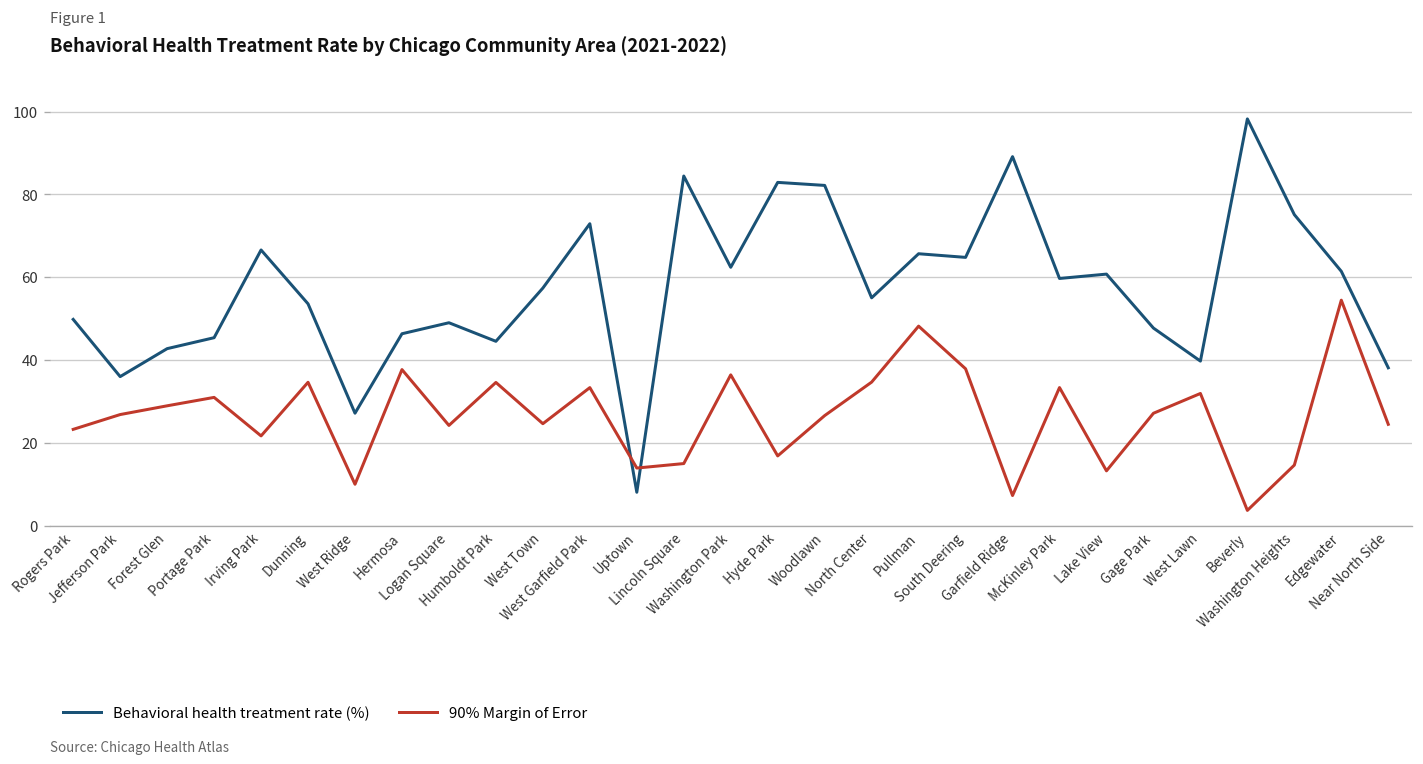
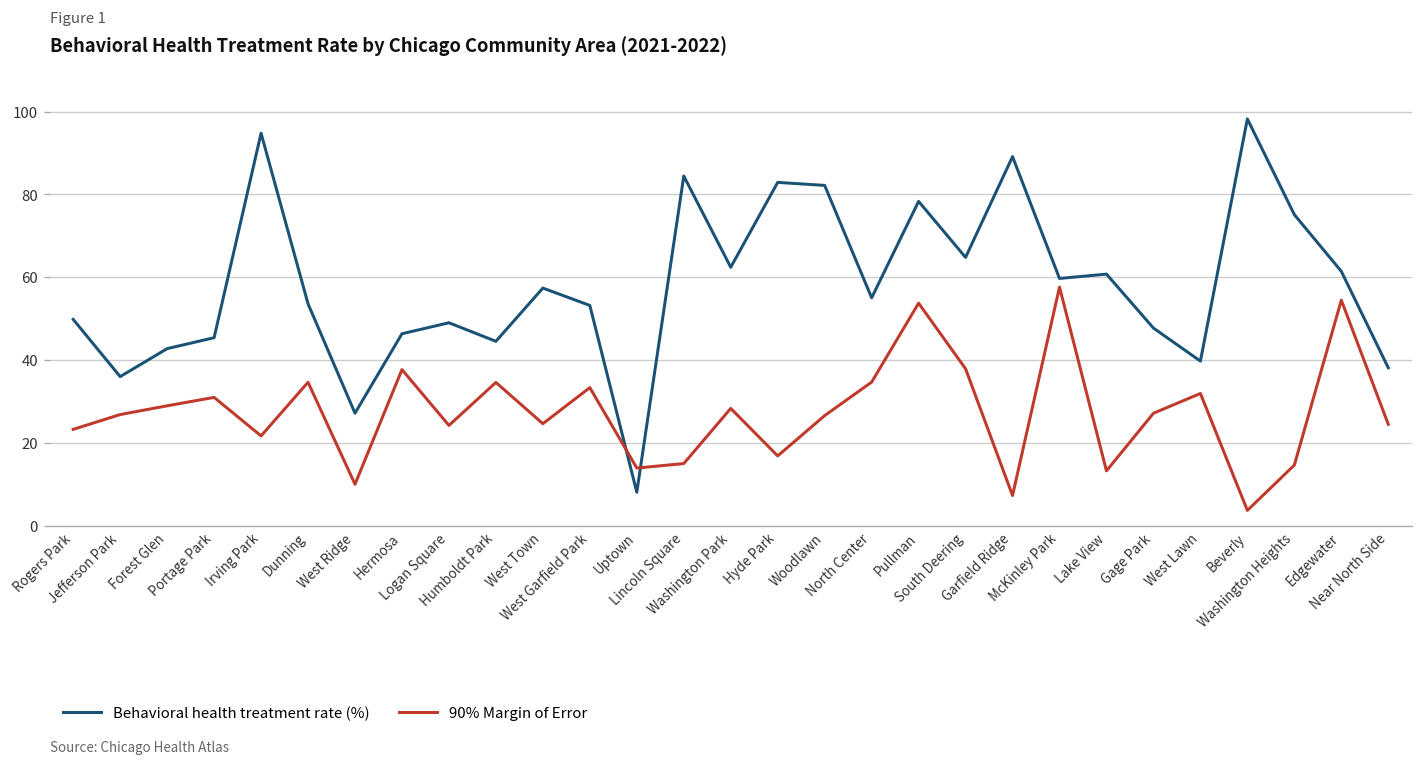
  {
    "Behavioral health treatment rate (%)": {
      "Rogers Park": 50,
      "Jefferson Park": 36,
      "Forest Glen": 43,
      "Portage Park": 45,
-     "Irving Park": 67,
+     "Irving Park": 95,
      "Dunning": 54,
      "West Ridge": 27,
      "Hermosa": 46,
      "Logan Square": 49,
      "Humboldt Park": 45,
      "West Town": 57,
-     "West Garfield Park": 73,
+     "West Garfield Park": 53,
      "Uptown": 8,
      "Lincoln Square": 84,
      "Washington Park": 62,
      "Hyde Park": 83,
      "Woodlawn": 82,
      "North Center": 55,
-     "Pullman": 66,
+     "Pullman": 78,
      "South Deering": 65,
      "Garfield Ridge": 89,
      "McKinley Park": 60,
      "Lake View": 61,
      "Gage Park": 48,
      "West Lawn": 40,
      "Beverly": 98,
      "Washington Heights": 75,
      "Edgewater": 61,
      "Near North Side": 38
    },
    "90% Margin of Error": {
      "Rogers Park": 23,
      "Jefferson Park": 27,
      "Forest Glen": 29,
      "Portage Park": 31,
      "Irving Park": 22,
      "Dunning": 35,
      "West Ridge": 10,
      "Hermosa": 38,
      "Logan Square": 24,
      "Humboldt Park": 35,
      "West Town": 25,
      "West Garfield Park": 33,
      "Uptown": 14,
      "Lincoln Square": 15,
-     "Washington Park": 36,
+     "Washington Park": 28,
      "Hyde Park": 17,
      "Woodlawn": 27,
      "North Center": 35,
-     "Pullman": 48,
+     "Pullman": 54,
      "South Deering": 38,
      "Garfield Ridge": 7,
-     "McKinley Park": 33,
+     "McKinley Park": 58,
      "Lake View": 13,
      "Gage Park": 27,
      "West Lawn": 32,
      "Beverly": 4,
      "Washington Heights": 15,
      "Edgewater": 54,
      "Near North Side": 24
    }
  }
